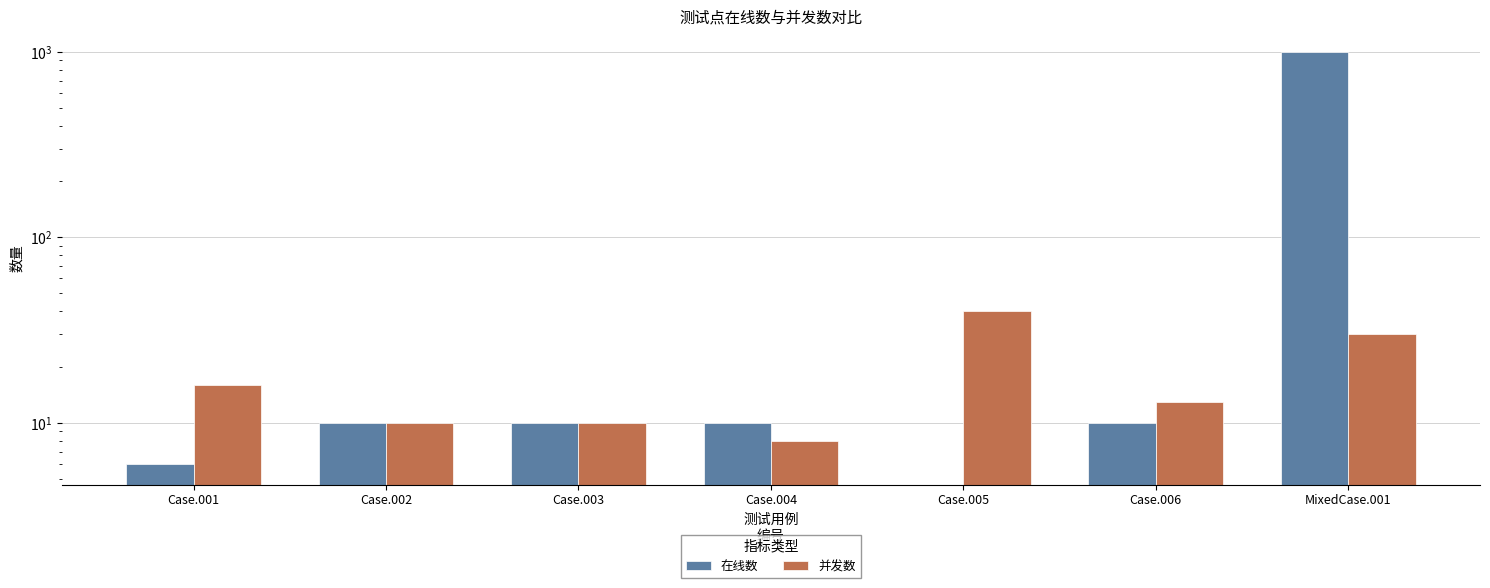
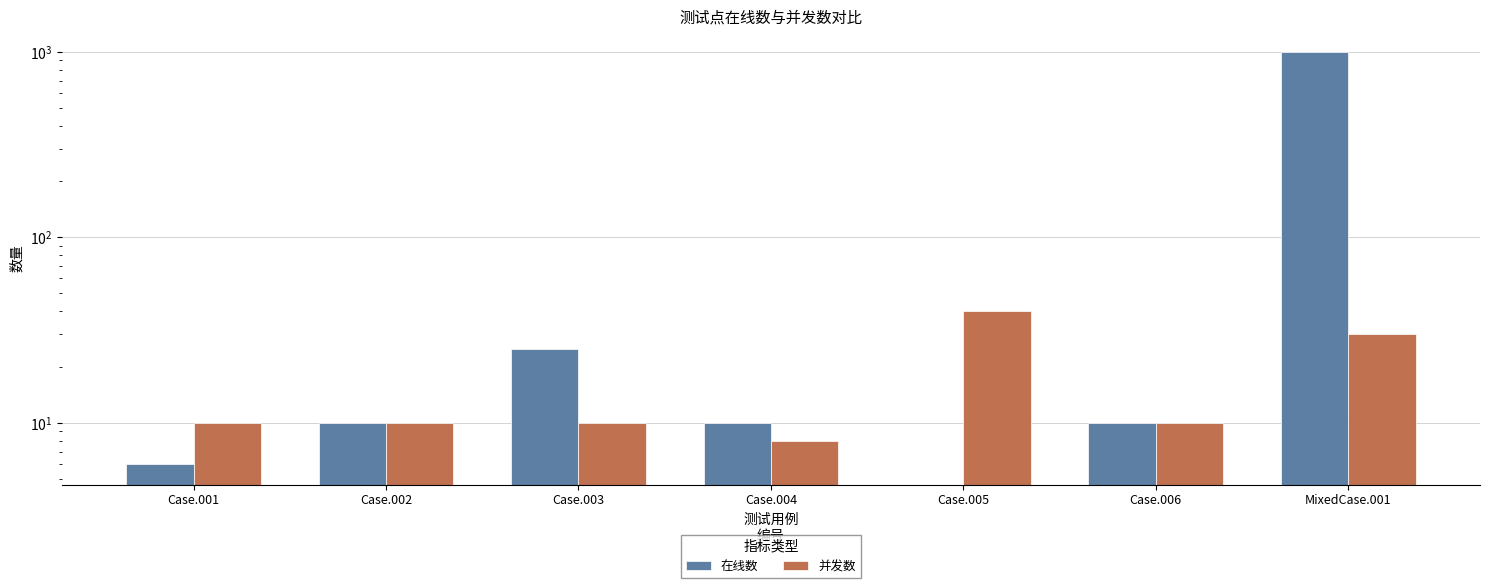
  {
    "在线数": {
      "Case.001": 6,
      "Case.002": 10,
-     "Case.003": 10,
+     "Case.003": 25,
      "Case.004": 10,
      "Case.006": 10,
      "MixedCase.001": 1000
    },
    "并发数": {
-     "Case.001": 16,
+     "Case.001": 10,
      "Case.002": 10,
      "Case.003": 10,
      "Case.004": 8,
      "Case.005": 40,
-     "Case.006": 13,
+     "Case.006": 10,
      "MixedCase.001": 30
    }
  }
